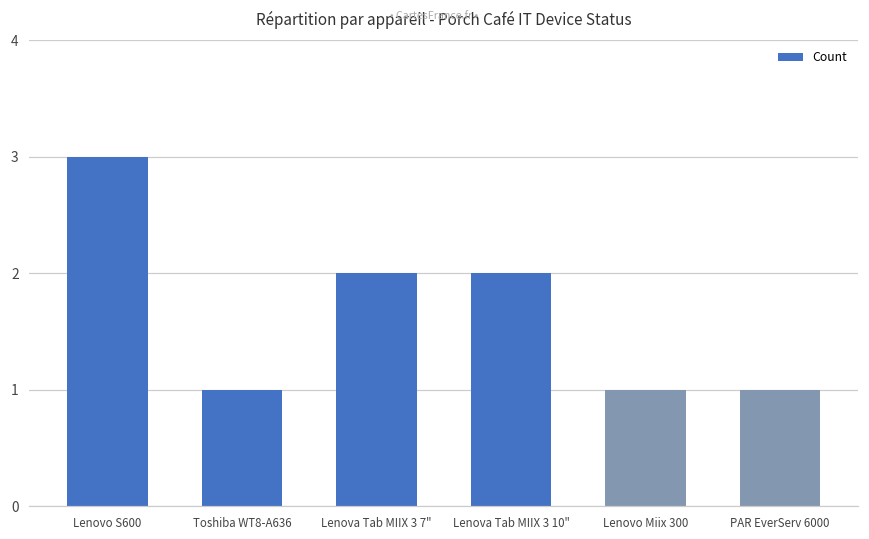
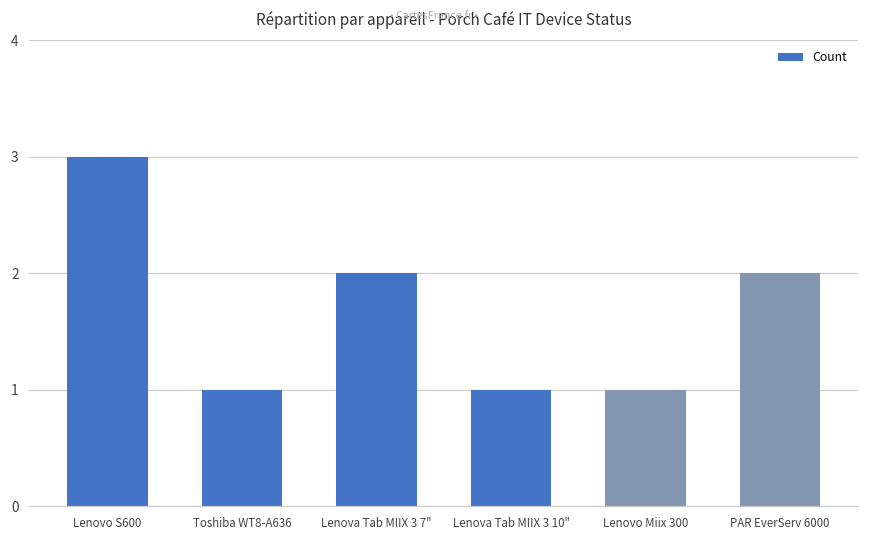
  {
    "Lenovo S600": 3,
    "Toshiba WT8-A636": 1,
    "Lenova Tab MIIX 3 7\"": 2,
-   "Lenova Tab MIIX 3 10\"": 2,
+   "Lenova Tab MIIX 3 10\"": 1,
    "Lenovo Miix 300": 1,
-   "PAR EverServ 6000": 1
+   "PAR EverServ 6000": 2
  }
